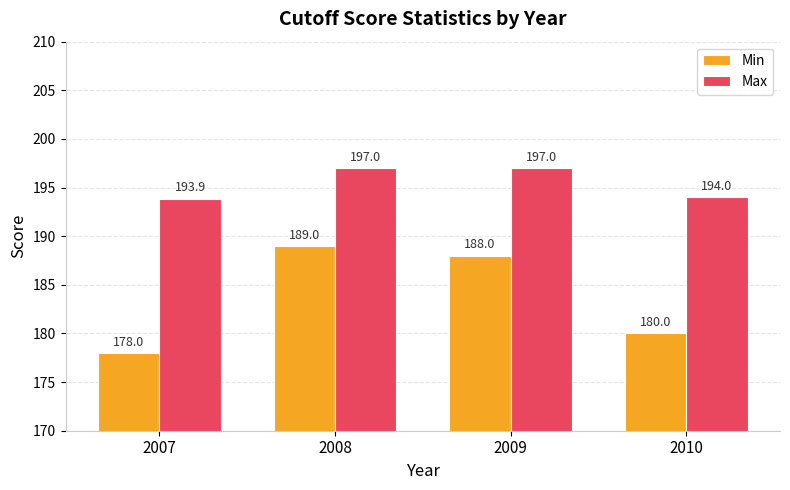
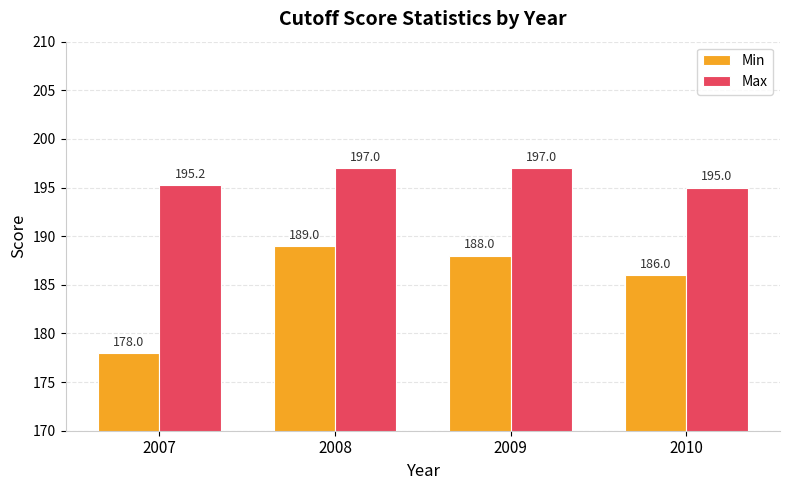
  {
    "Min": {
      "2007": 178.0,
      "2008": 189.0,
      "2009": 188.0,
-     "2010": 180.0
+     "2010": 186.0
    },
    "Max": {
-     "2007": 193.9,
+     "2007": 195.2,
      "2008": 197.0,
      "2009": 197.0,
-     "2010": 194.0
+     "2010": 195.0
    }
  }
